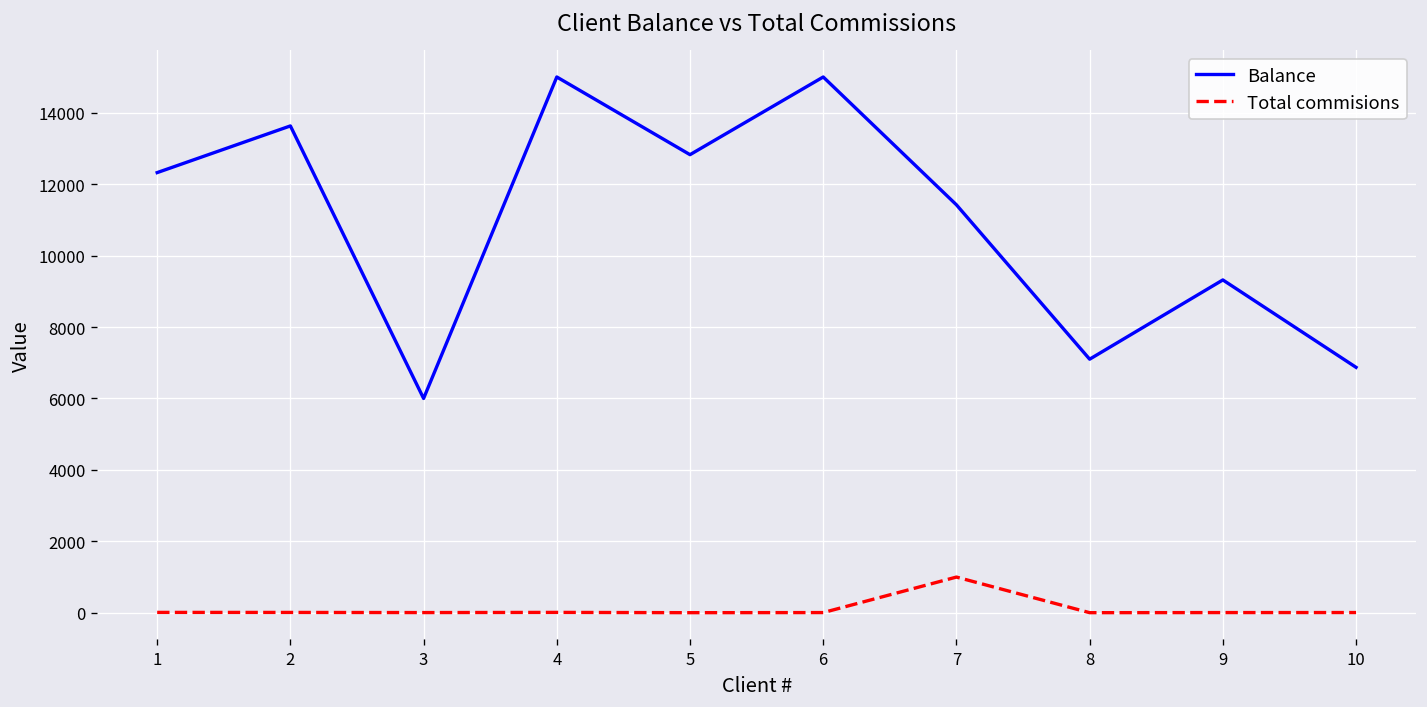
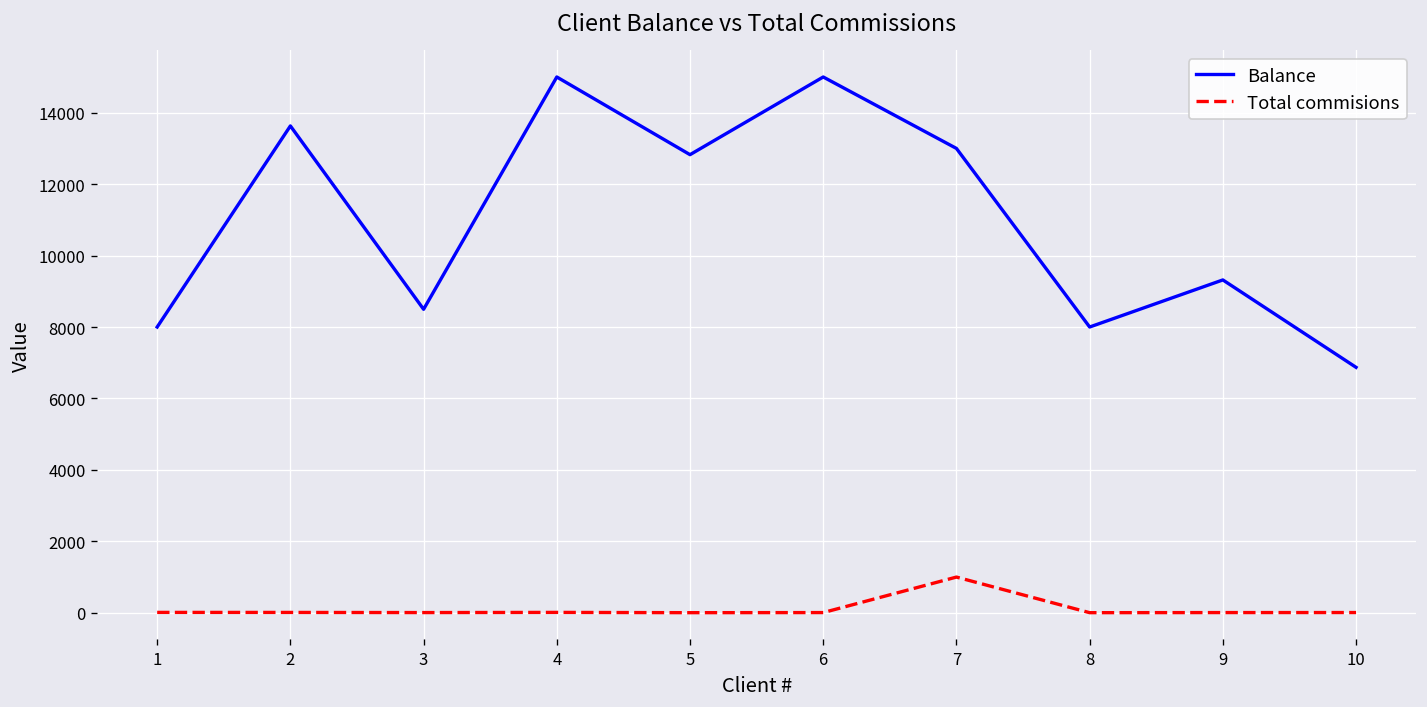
  {
    "Balance": {
-     "1": 12300,
+     "1": 8000,
      "2": 13600,
-     "3": 6000,
+     "3": 8500,
      "4": 15000,
      "5": 12800,
      "6": 15000,
-     "7": 11400,
-     "8": 7100,
+     "7": 13000,
+     "8": 8000,
      "9": 9300,
      "10": 6900
    },
    "Total commisions": {
      "1": 0,
      "2": 0,
      "3": 0,
      "4": 0,
      "5": 0,
      "6": 0,
      "7": 1000,
      "8": 0,
      "9": 0,
      "10": 0
    }
  }
